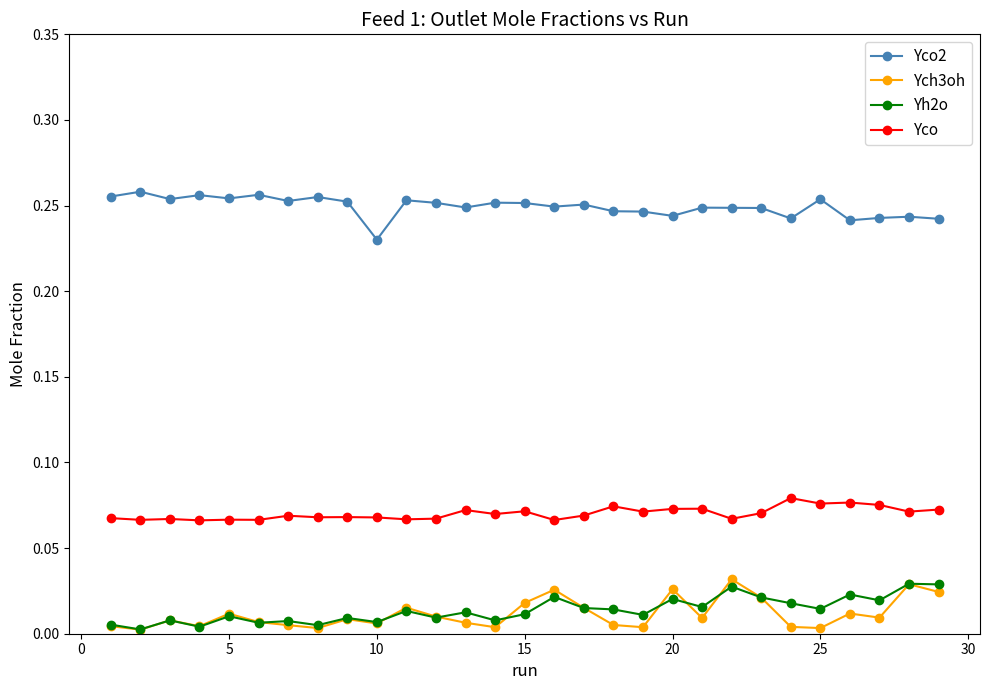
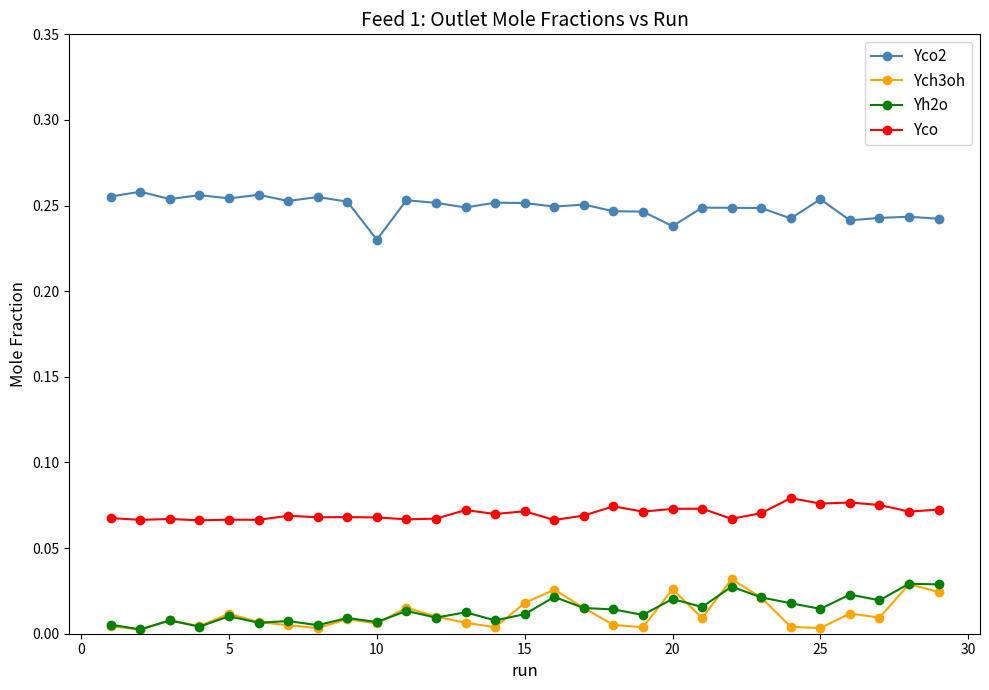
  {
    "Yco2": {
      "5": 0.254,
      "10": 0.230,
      "15": 0.252,
-     "20": 0.244,
+     "20": 0.238,
      "25": 0.254
    },
    "Ych3oh": {
      "5": 0.012,
      "15": 0.018,
      "20": 0.026,
      "25": 0.003
    },
    "Yh2o": {
      "5": 0.010,
      "15": 0.011,
      "20": 0.020,
      "25": 0.015
    },
    "Yco": {
      "5": 0.067,
      "10": 0.068,
      "15": 0.072,
      "20": 0.073,
      "25": 0.076
    }
  }
